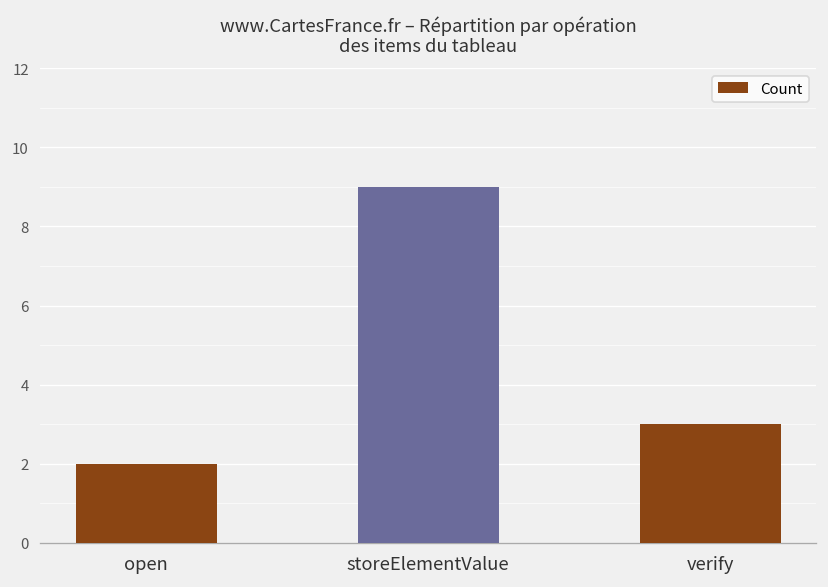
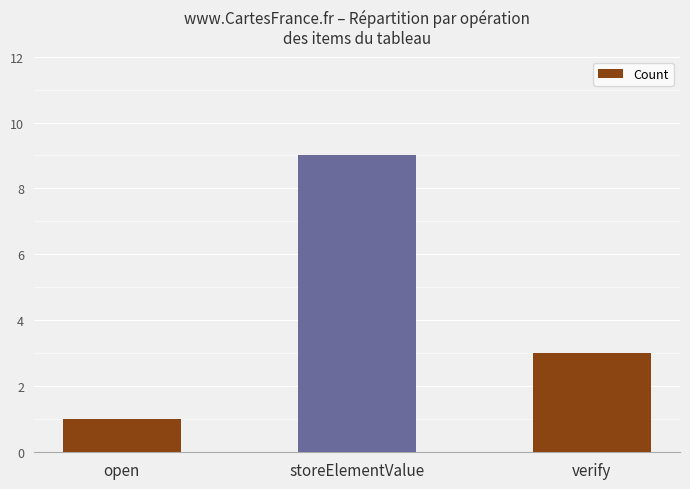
  {
-   "open": 2,
+   "open": 1,
    "storeElementValue": 9,
    "verify": 3
  }
